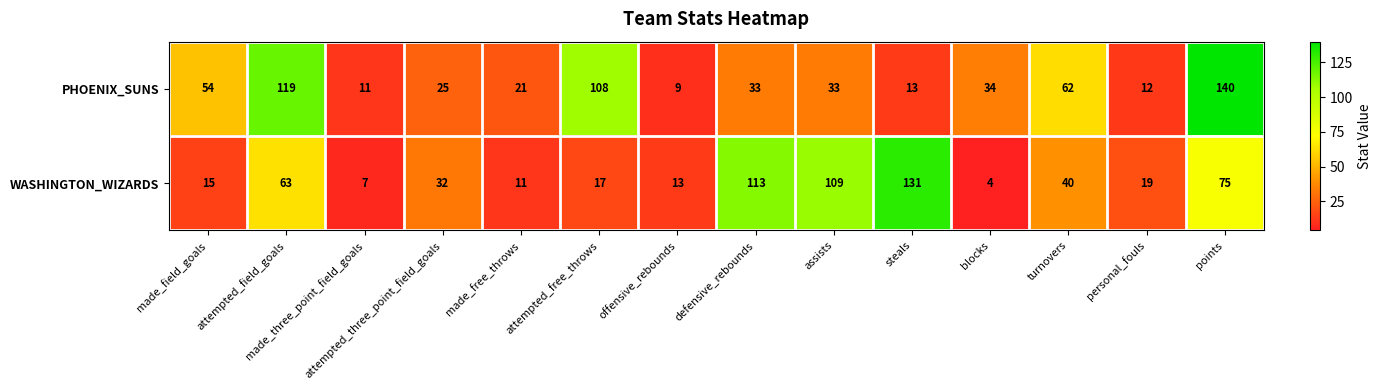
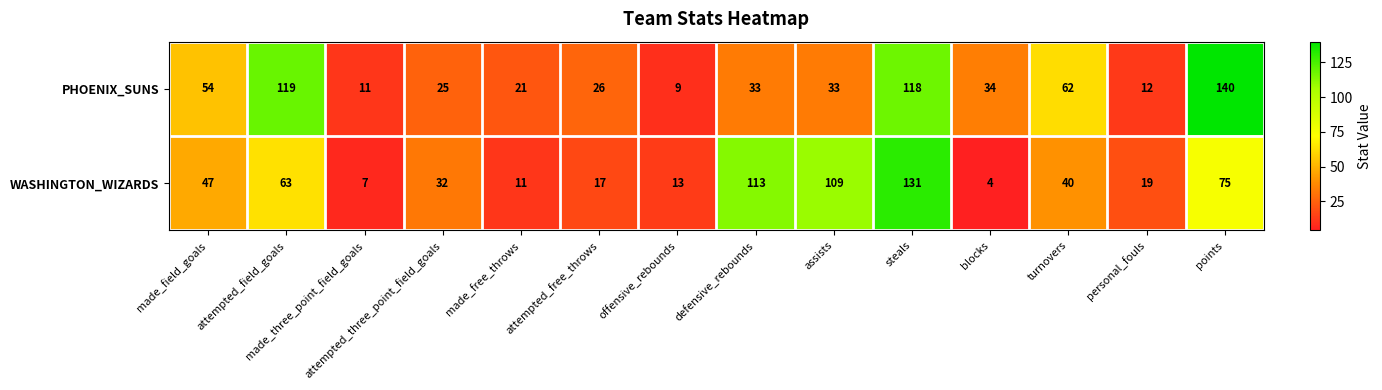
  {
    "PHOENIX_SUNS": {
      "made_field_goals": 54,
      "attempted_field_goals": 119,
      "made_three_point_field_goals": 11,
      "attempted_three_point_field_goals": 25,
      "made_free_throws": 21,
-     "attempted_free_throws": 108,
+     "attempted_free_throws": 26,
      "offensive_rebounds": 9,
      "defensive_rebounds": 33,
      "assists": 33,
-     "steals": 13,
+     "steals": 118,
      "blocks": 34,
      "turnovers": 62,
      "personal_fouls": 12,
      "points": 140
    },
    "WASHINGTON_WIZARDS": {
-     "made_field_goals": 15,
+     "made_field_goals": 47,
      "attempted_field_goals": 63,
      "made_three_point_field_goals": 7,
      "attempted_three_point_field_goals": 32,
      "made_free_throws": 11,
      "attempted_free_throws": 17,
      "offensive_rebounds": 13,
      "defensive_rebounds": 113,
      "assists": 109,
      "steals": 131,
      "blocks": 4,
      "turnovers": 40,
      "personal_fouls": 19,
      "points": 75
    }
  }
